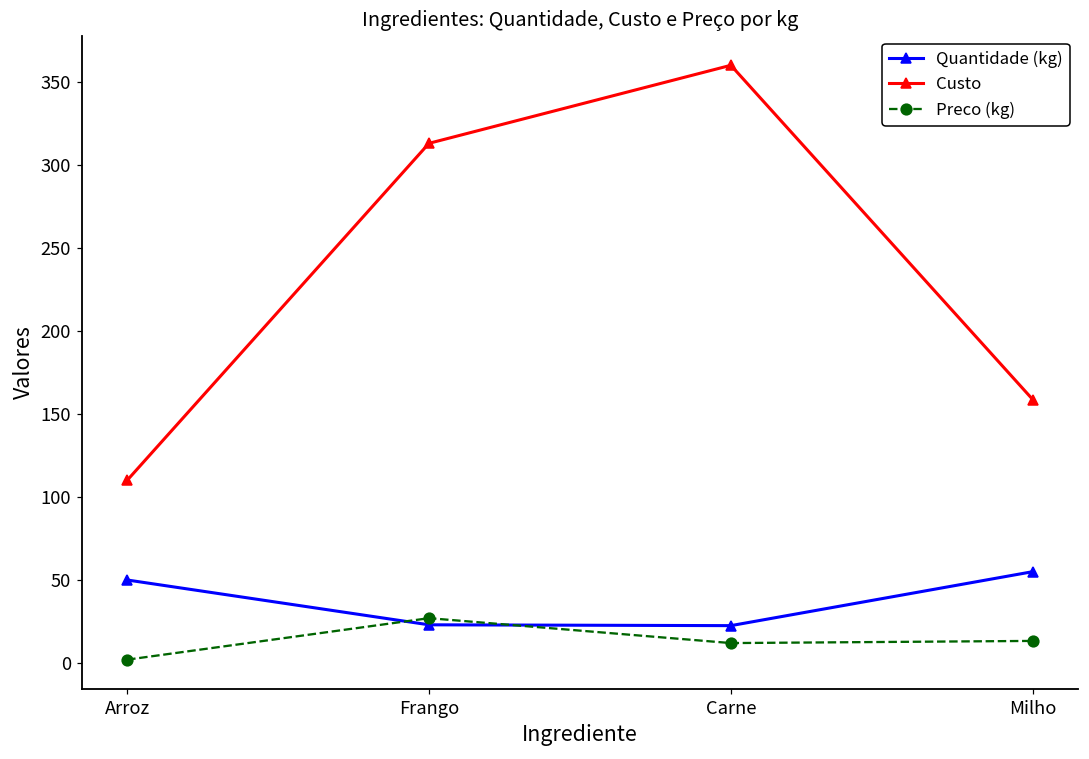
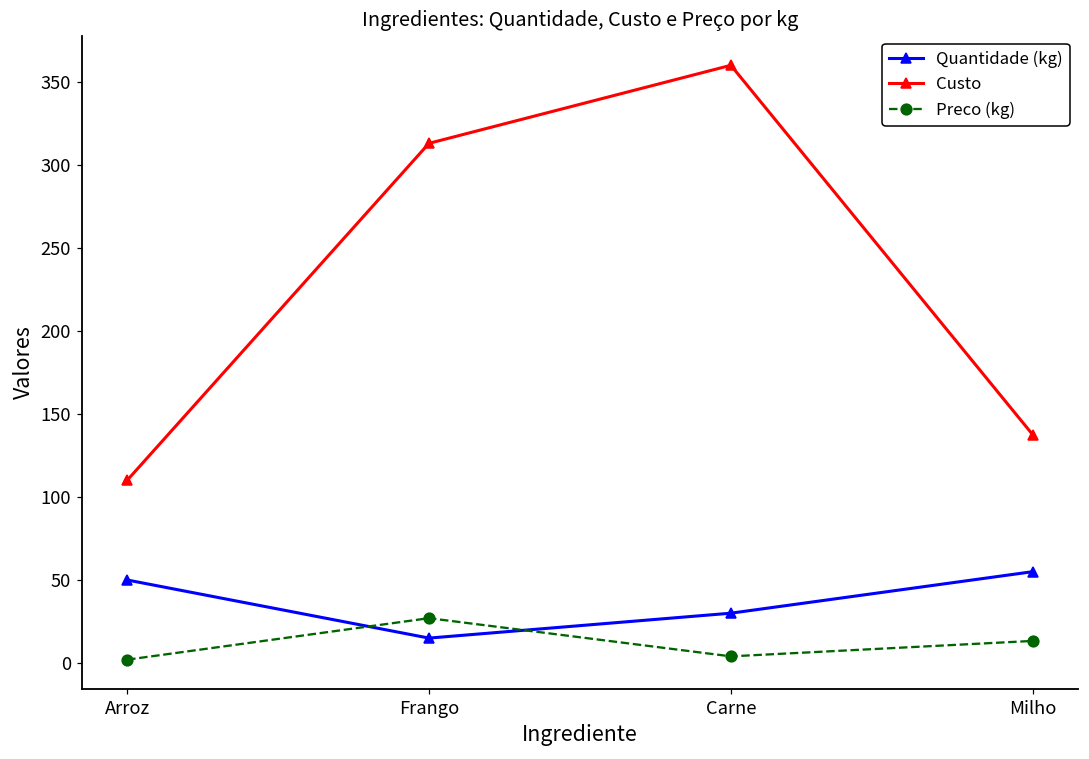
  {
    "Quantidade (kg)": {
      "Arroz": 50,
-     "Frango": 23,
-     "Carne": 23,
+     "Frango": 15,
+     "Carne": 30,
      "Milho": 55
    },
    "Custo": {
      "Arroz": 110,
      "Frango": 313,
      "Carne": 360,
-     "Milho": 159
+     "Milho": 138
    },
    "Preco (kg)": {
      "Arroz": 2,
      "Frango": 27,
-     "Carne": 12,
+     "Carne": 4,
      "Milho": 13
    }
  }
